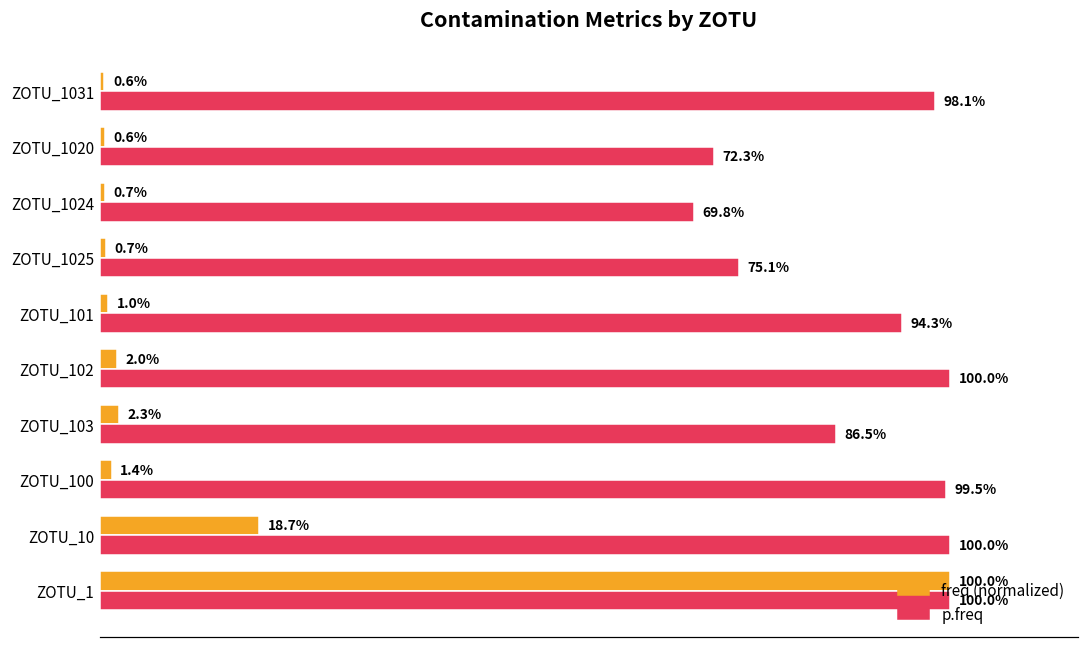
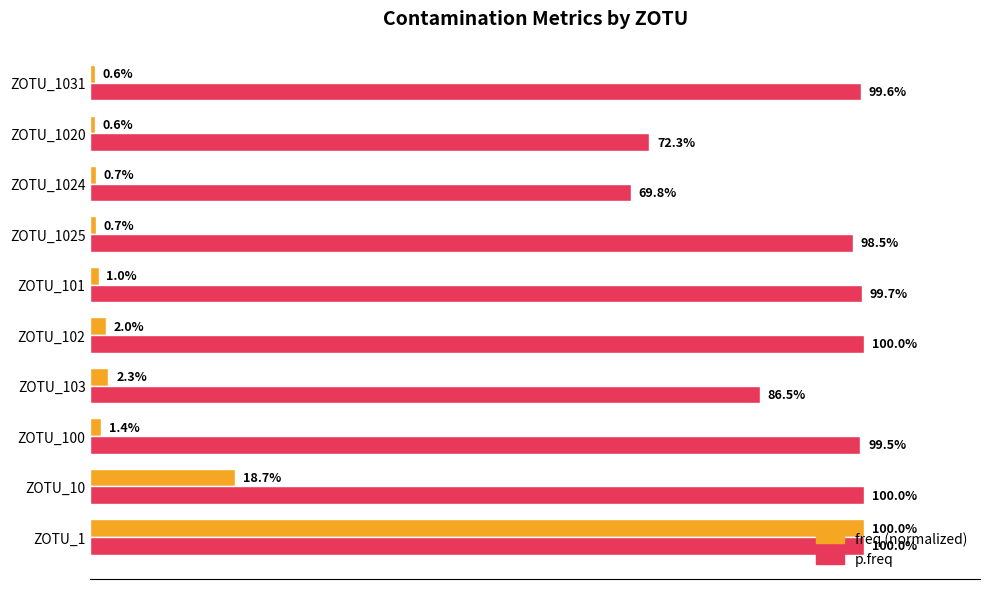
  {
    "p.freq": {
-     "ZOTU_1031": "98.1%",
+     "ZOTU_1031": "99.6%",
      "ZOTU_1020": "72.3%",
      "ZOTU_1024": "69.8%",
-     "ZOTU_1025": "75.1%",
-     "ZOTU_101": "94.3%",
+     "ZOTU_1025": "98.5%",
+     "ZOTU_101": "99.7%",
      "ZOTU_102": "100.0%",
      "ZOTU_103": "86.5%",
      "ZOTU_100": "99.5%",
      "ZOTU_10": "100.0%",
      "ZOTU_1": "100.0%"
    }
  }
